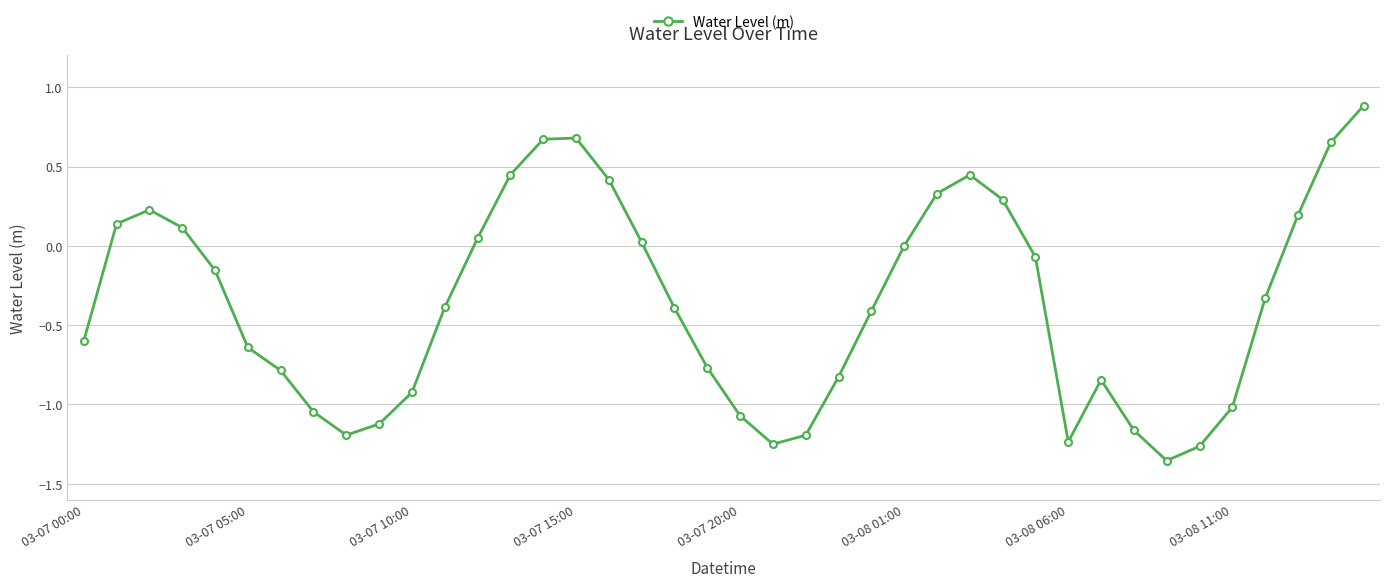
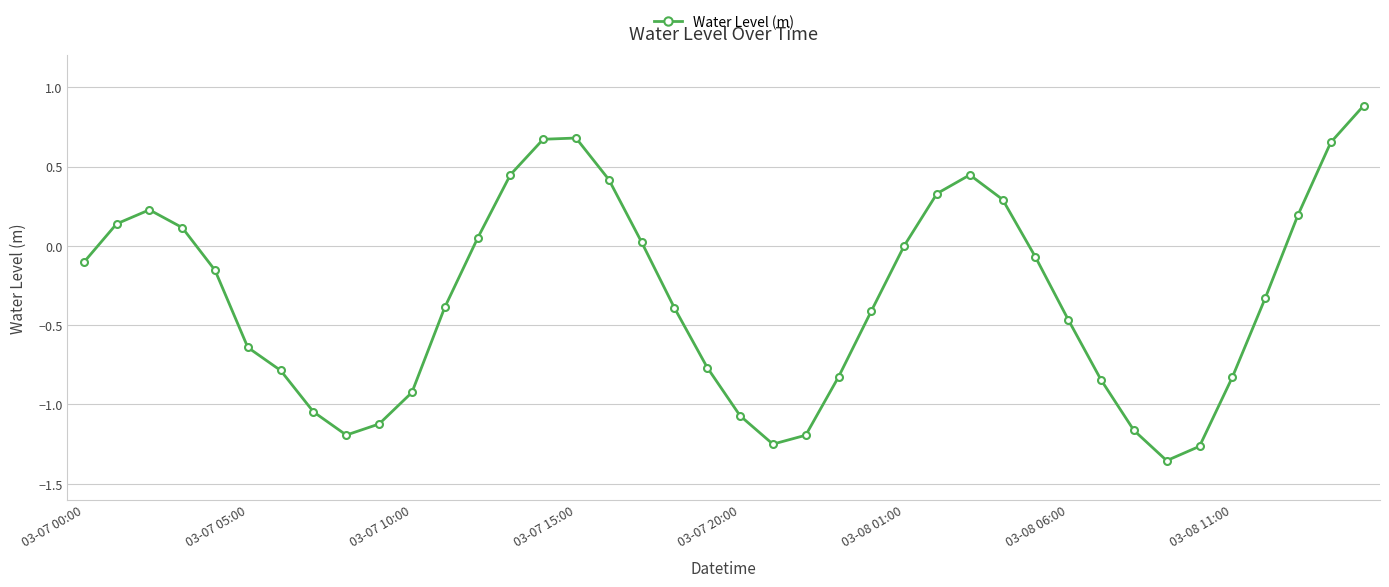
  {
-   "03-07 00:00": -0.60,
+   "03-07 00:00": -0.10,
    "03-07 05:00": -0.64,
    "03-07 10:00": -0.92,
    "03-07 15:00": 0.68,
    "03-07 20:00": -1.07,
    "03-08 01:00": 0.00,
-   "03-08 06:00": -1.24,
-   "03-08 11:00": -1.02
+   "03-08 06:00": -0.47,
+   "03-08 11:00": -0.83
  }
